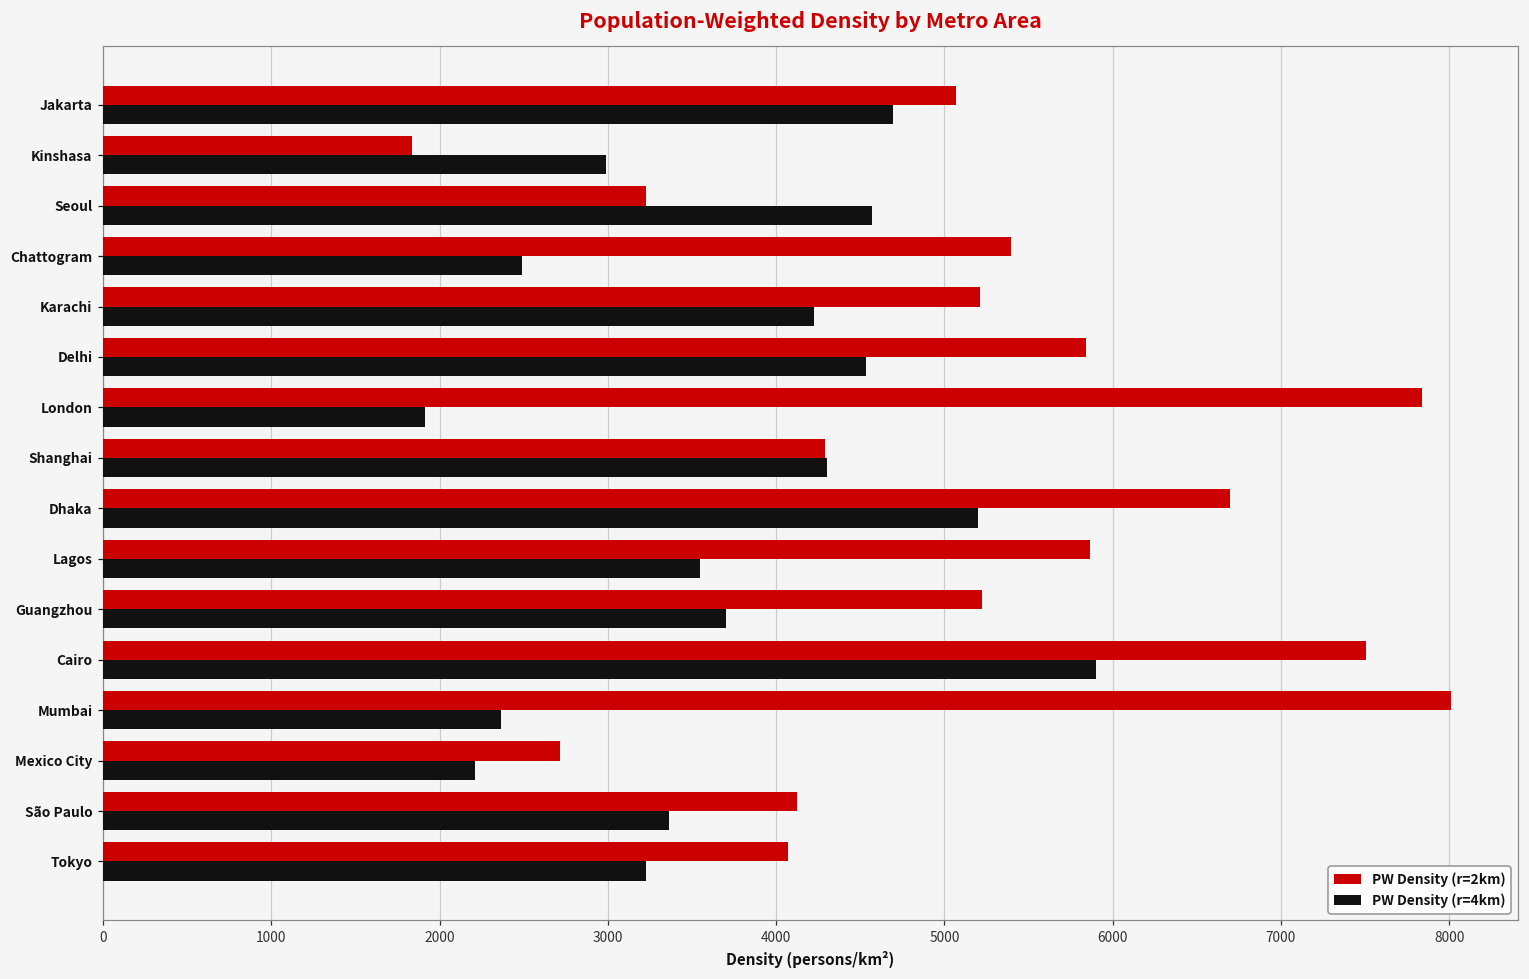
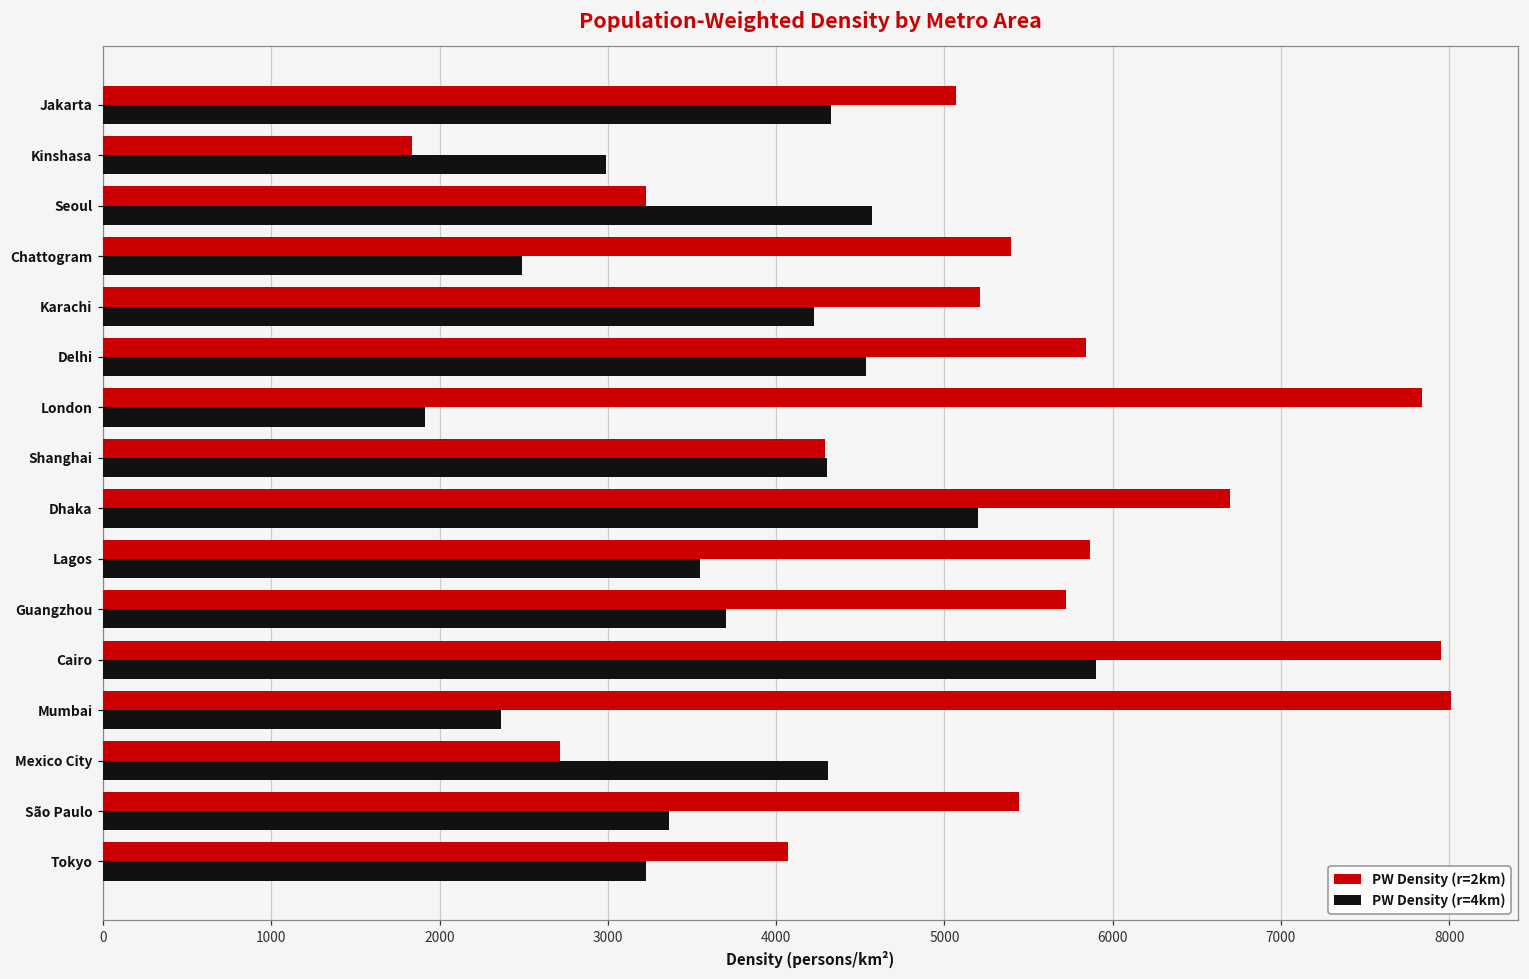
  {
    "PW Density (r=2km)": {
      "Jakarta": 5070,
      "Kinshasa": 1840,
      "Seoul": 3230,
      "Chattogram": 5400,
      "Karachi": 5210,
      "Delhi": 5840,
      "London": 7840,
      "Shanghai": 4290,
      "Dhaka": 6700,
      "Lagos": 5860,
-     "Guangzhou": 5220,
-     "Cairo": 7510,
+     "Guangzhou": 5720,
+     "Cairo": 7950,
      "Mumbai": 8010,
      "Mexico City": 2710,
-     "São Paulo": 4120,
+     "São Paulo": 5450,
      "Tokyo": 4070
    },
    "PW Density (r=4km)": {
-     "Jakarta": 4690,
+     "Jakarta": 4330,
      "Kinshasa": 2990,
      "Seoul": 4570,
      "Chattogram": 2490,
      "Karachi": 4220,
      "Delhi": 4530,
      "London": 1910,
      "Shanghai": 4300,
      "Dhaka": 5200,
      "Lagos": 3550,
      "Guangzhou": 3700,
      "Cairo": 5900,
      "Mumbai": 2360,
-     "Mexico City": 2210,
+     "Mexico City": 4310,
      "São Paulo": 3360,
      "Tokyo": 3230
    }
  }
